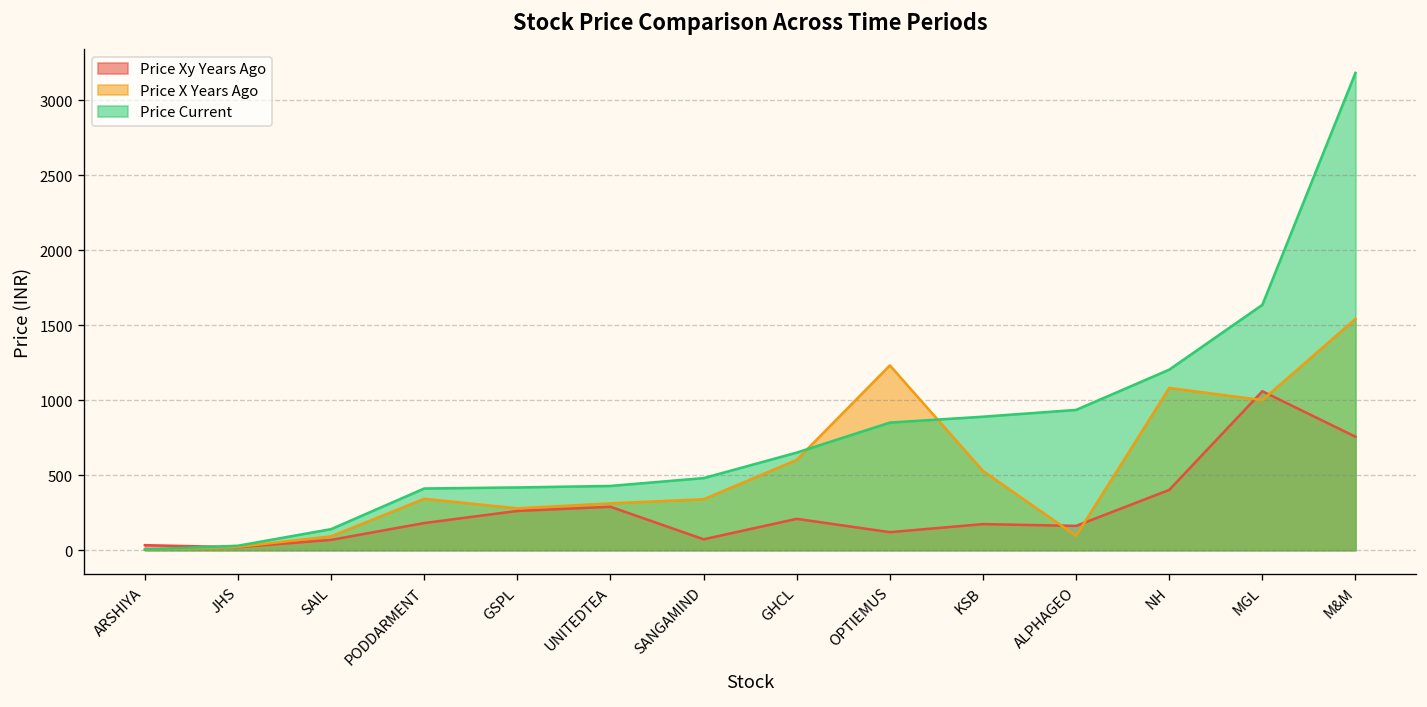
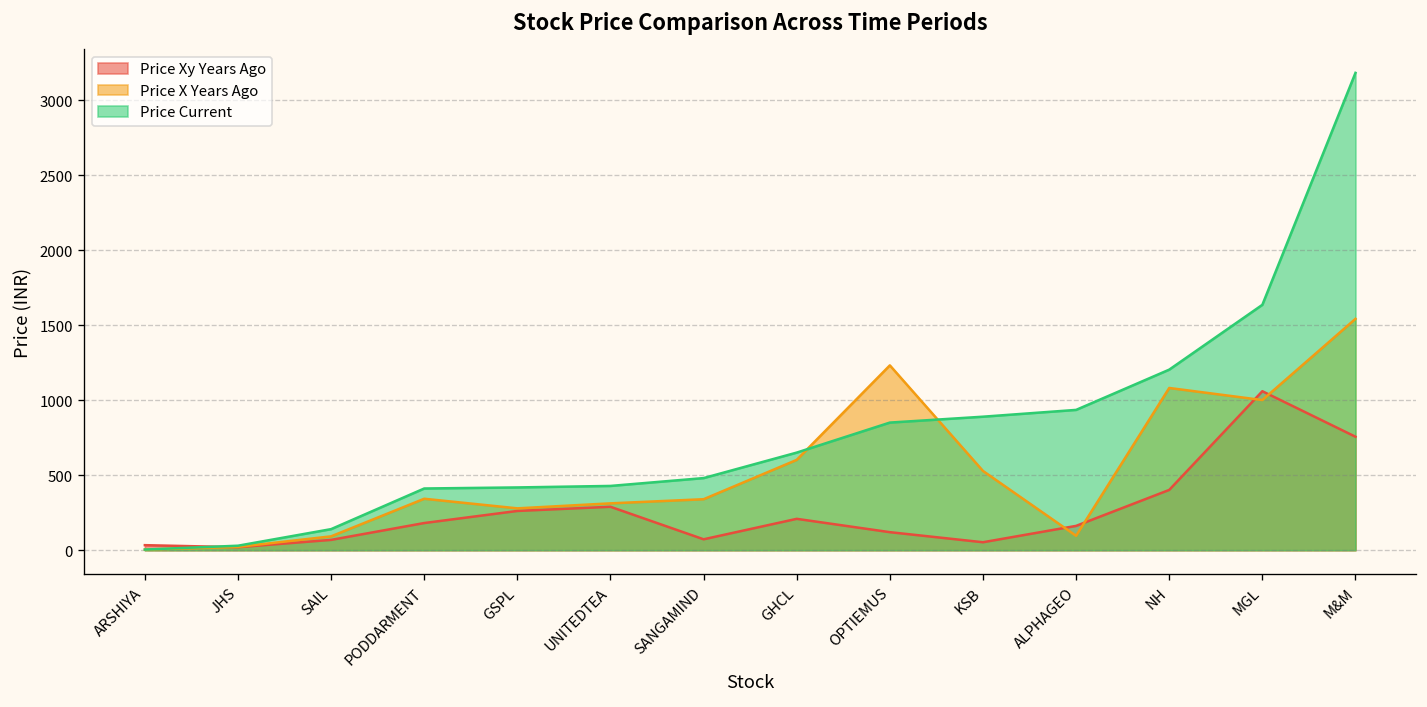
  {
    "Price Xy Years Ago": {
      "ARSHIYA": 30,
      "SAIL": 70,
      "PODDARMENT": 180,
      "UNITEDTEA": 290,
      "SANGAMIND": 70,
      "GHCL": 210,
      "OPTIEMUS": 120,
-     "KSB": 170,
+     "KSB": 50,
      "ALPHAGEO": 160,
      "NH": 400,
      "MGL": 1060,
      "M&M": 760
    },
    "Price X Years Ago": {
      "SAIL": 90,
      "PODDARMENT": 340,
      "UNITEDTEA": 310,
      "SANGAMIND": 340,
      "GHCL": 600,
      "OPTIEMUS": 1230,
      "KSB": 530,
      "ALPHAGEO": 100,
      "NH": 1080,
      "MGL": 1000,
      "M&M": 1540
    },
    "Price Current": {
      "SAIL": 140,
      "PODDARMENT": 410,
      "GSPL": 420,
      "UNITEDTEA": 430,
      "SANGAMIND": 480,
      "GHCL": 650,
      "OPTIEMUS": 850,
      "KSB": 890,
      "ALPHAGEO": 940,
      "NH": 1200,
      "MGL": 1640,
      "M&M": 3180
    }
  }
